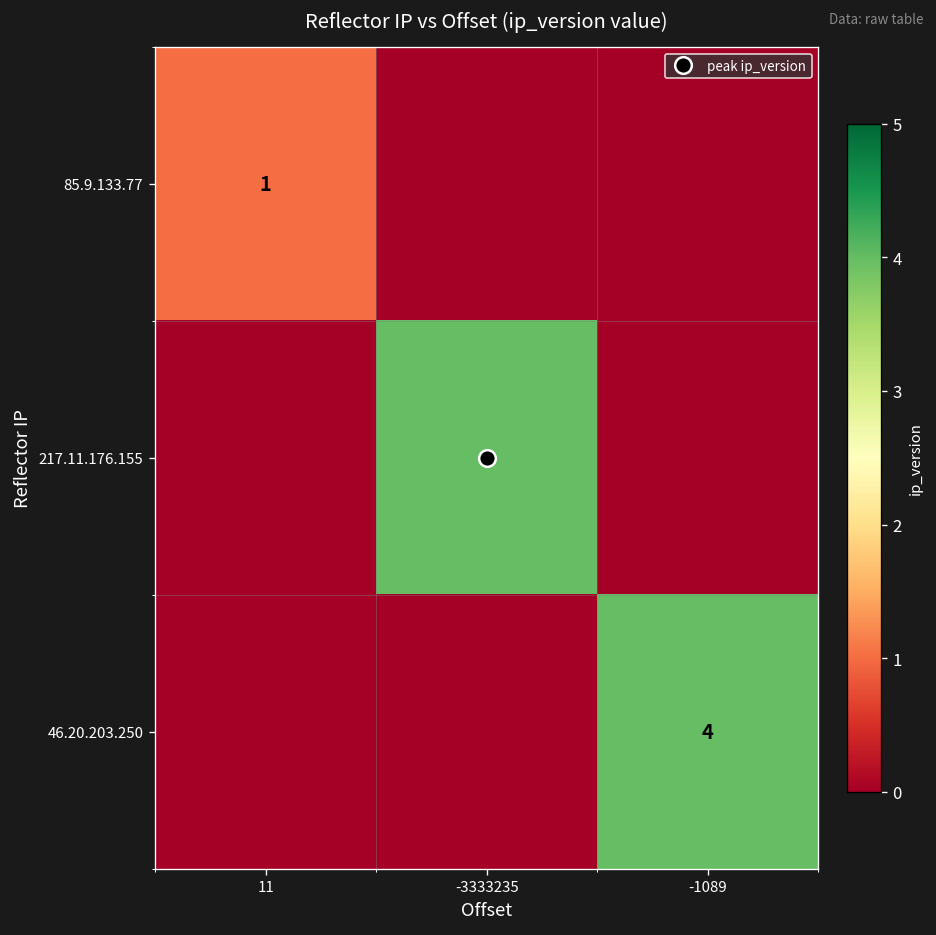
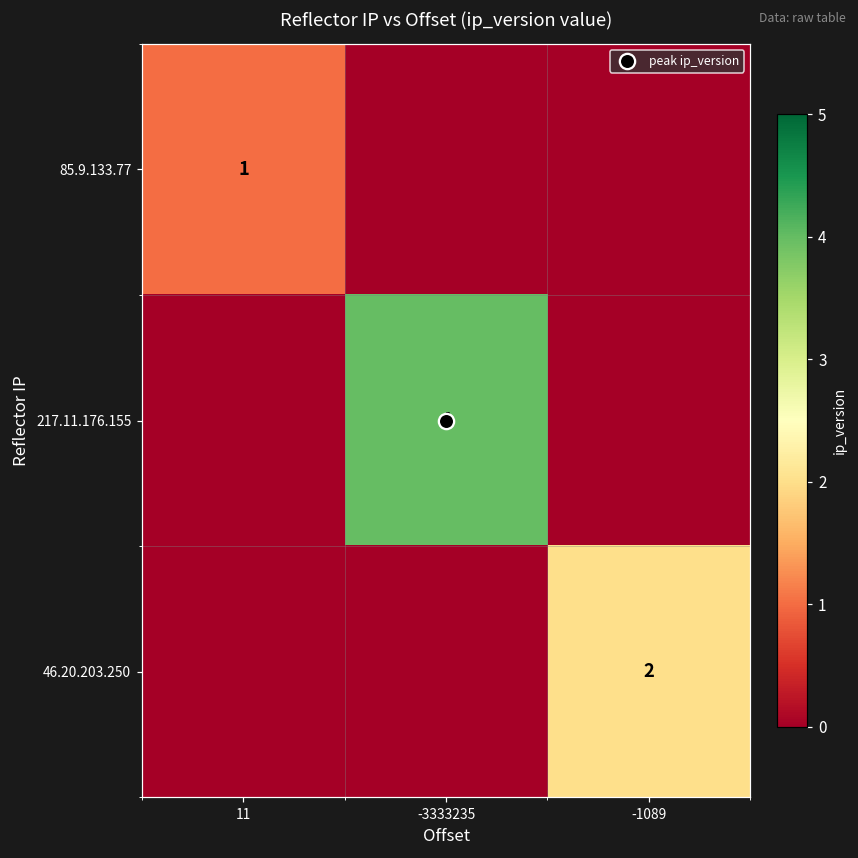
  {
    "85.9.133.77": {
      "11": 1
    },
    "46.20.203.250": {
-     "-1089": 4
+     "-1089": 2
    }
  }
